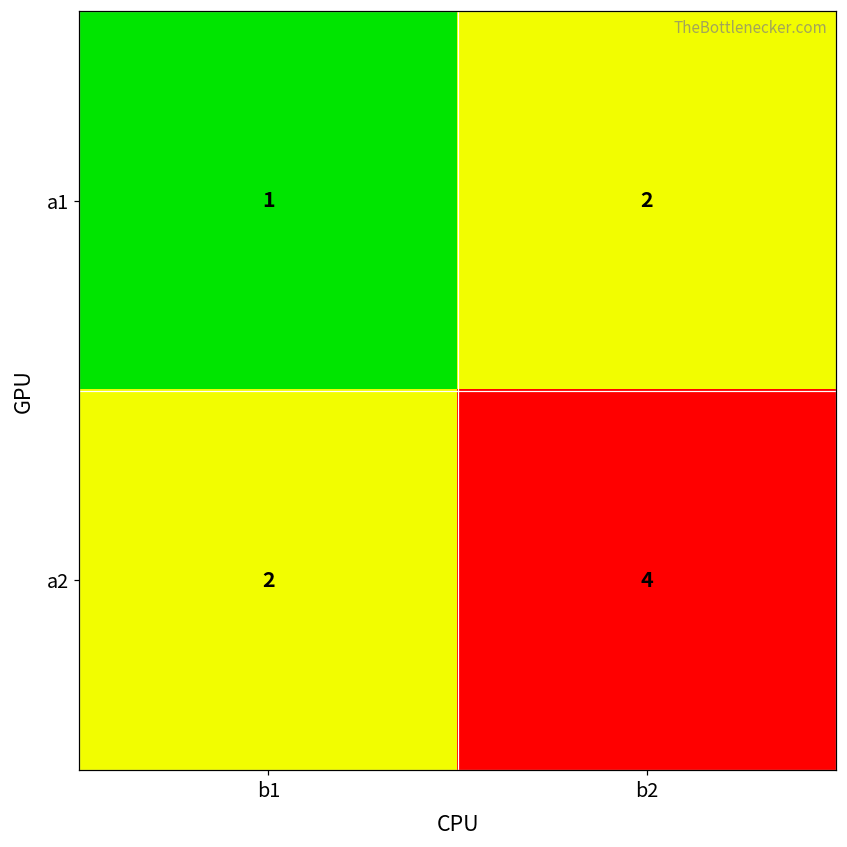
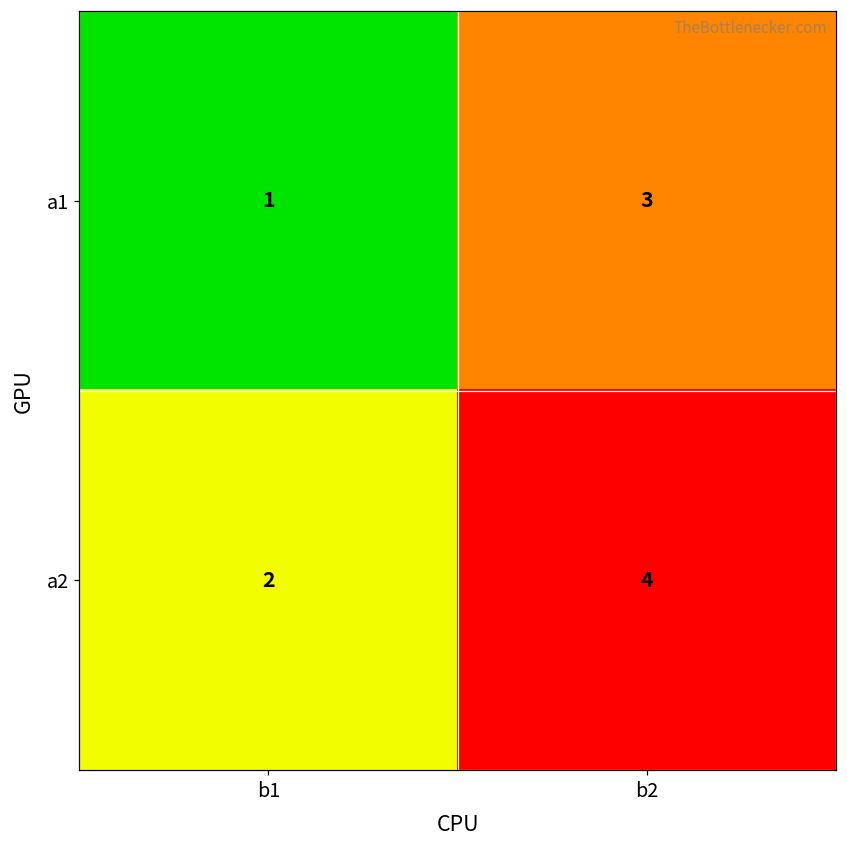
  {
    "a1": {
      "b1": 1,
-     "b2": 2
+     "b2": 3
    },
    "a2": {
      "b1": 2,
      "b2": 4
    }
  }
